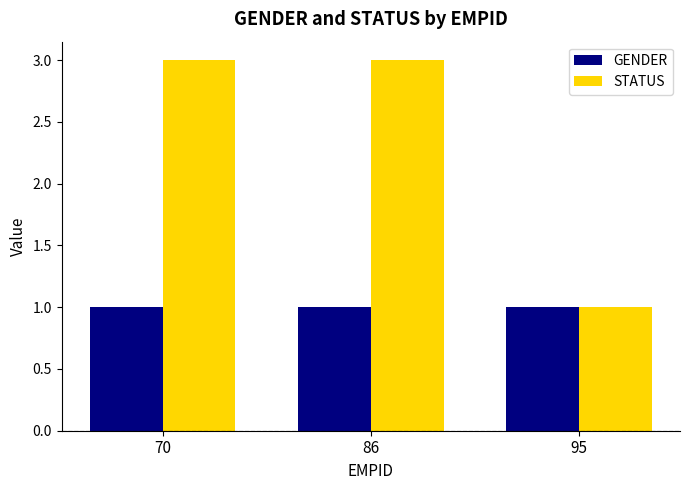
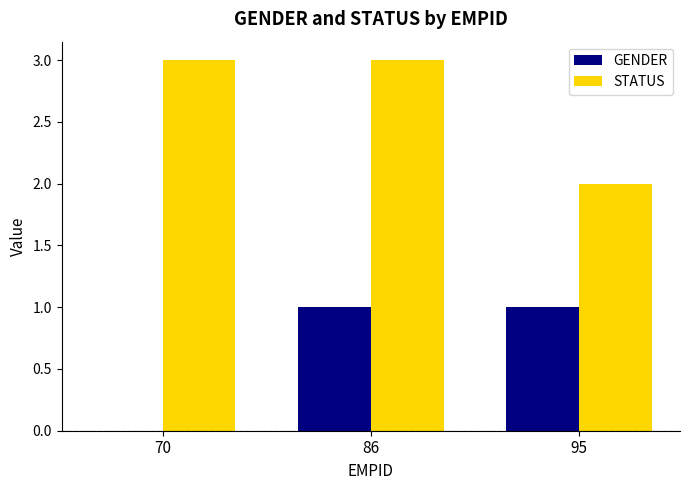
  {
    "GENDER": {
-     "70": 1,
+     "70": 0,
      "86": 1,
      "95": 1
    },
    "STATUS": {
      "70": 3,
      "86": 3,
-     "95": 1
+     "95": 2
    }
  }
